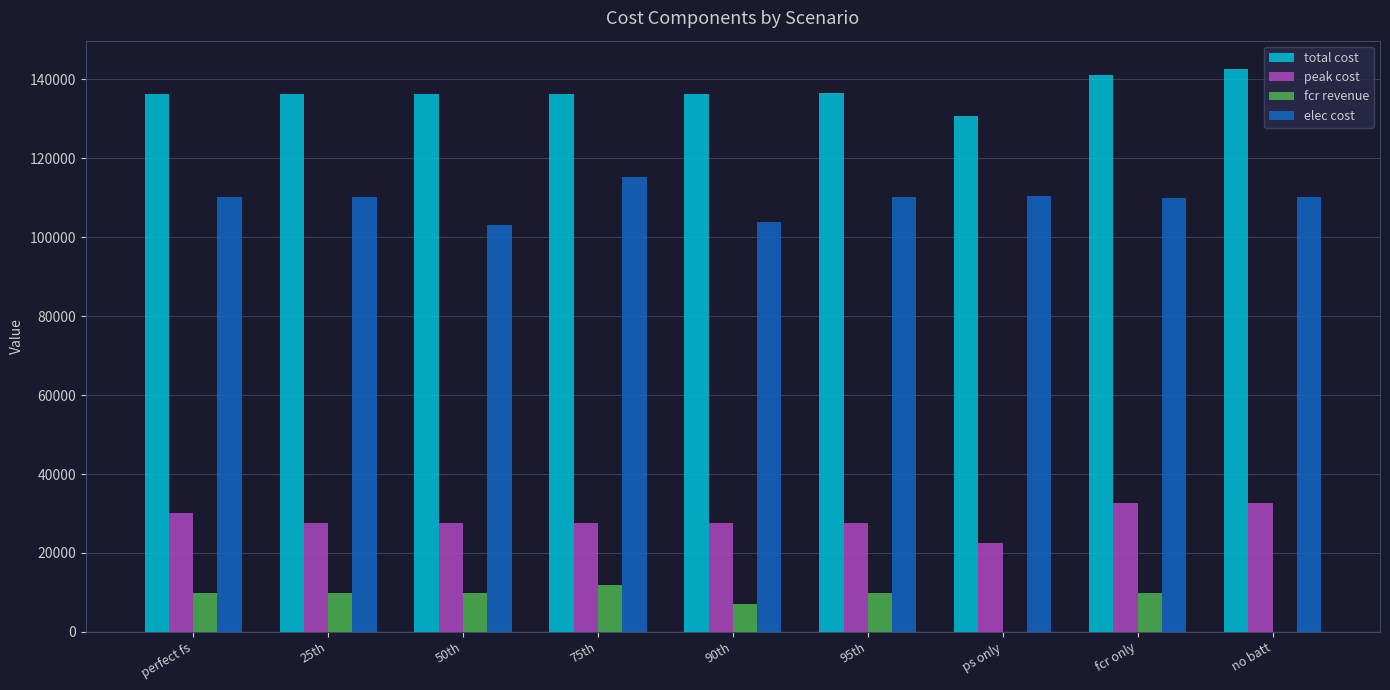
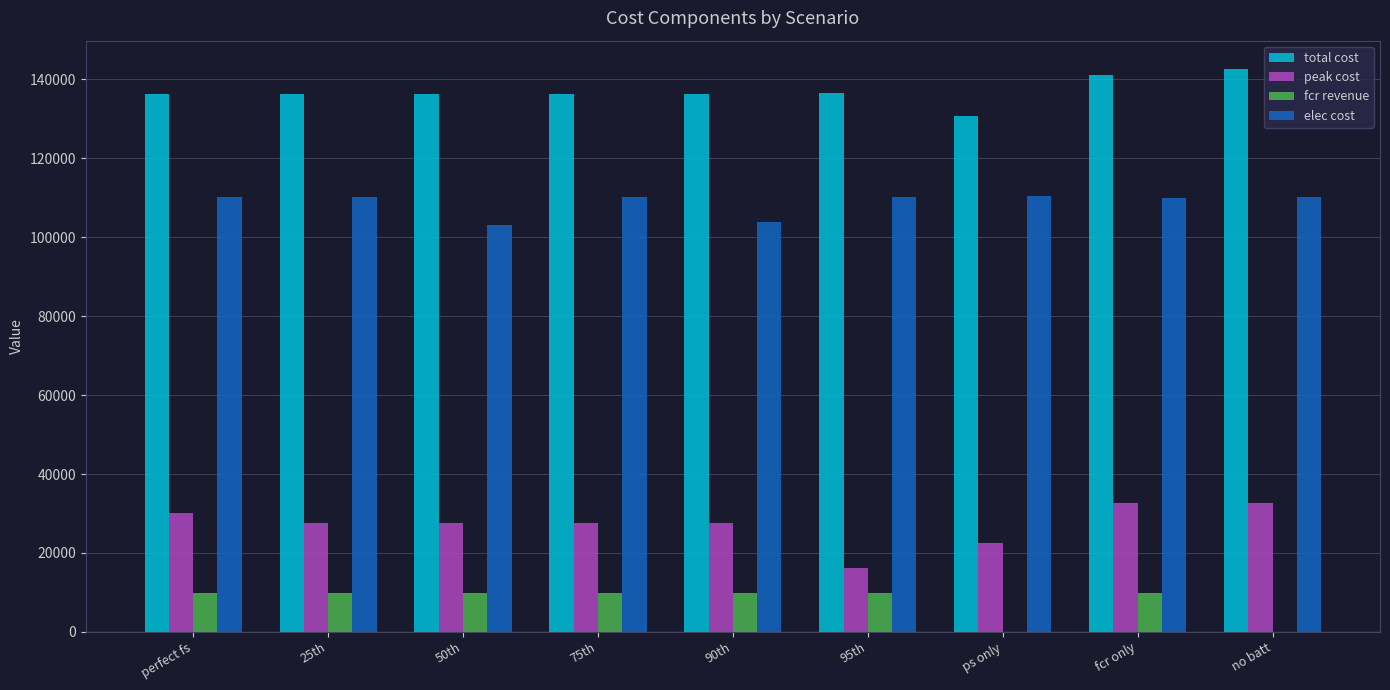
  {
    "total cost": {
      "perfect fs": 136000,
      "25th": 136000,
      "50th": 136000,
      "75th": 136000,
      "90th": 136000,
      "95th": 136000,
      "ps only": 131000,
      "fcr only": 141000,
      "no batt": 143000
    },
    "peak cost": {
      "perfect fs": 30000,
      "25th": 28000,
      "50th": 28000,
      "75th": 28000,
      "90th": 28000,
-     "95th": 28000,
+     "95th": 16000,
      "ps only": 23000,
      "fcr only": 33000,
      "no batt": 33000
    },
    "fcr revenue": {
      "perfect fs": 10000,
      "25th": 10000,
      "50th": 10000,
-     "75th": 12000,
-     "90th": 7000,
+     "75th": 10000,
+     "90th": 10000,
      "95th": 10000,
      "ps only": 0,
      "fcr only": 10000,
      "no batt": 0
    },
    "elec cost": {
      "perfect fs": 110000,
      "25th": 110000,
      "50th": 103000,
-     "75th": 115000,
+     "75th": 110000,
      "90th": 104000,
      "95th": 110000,
      "ps only": 110000,
      "fcr only": 110000,
      "no batt": 110000
    }
  }
